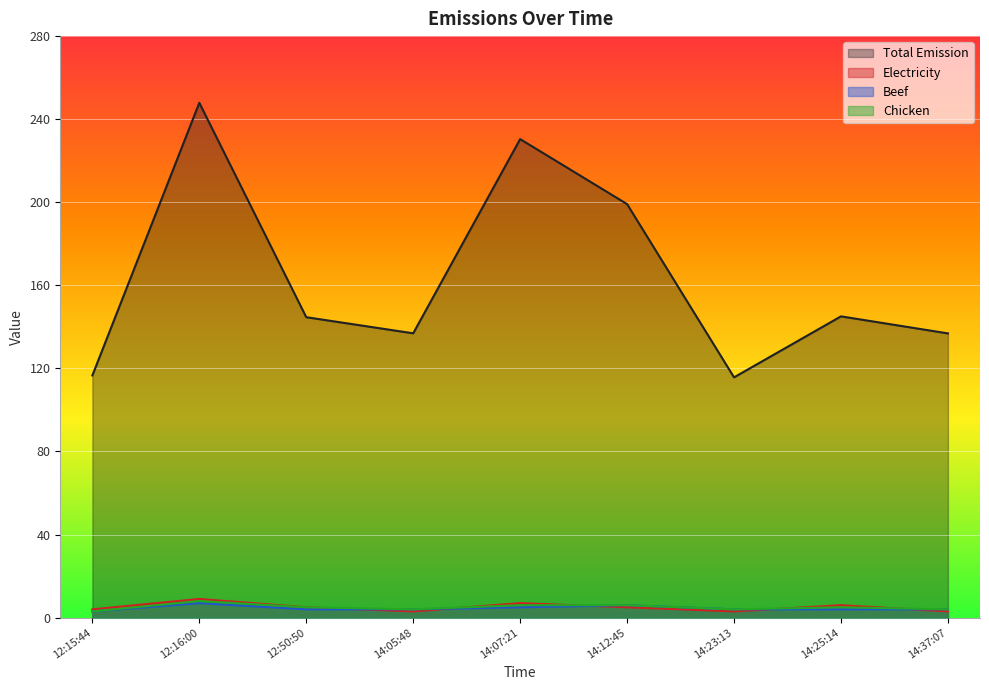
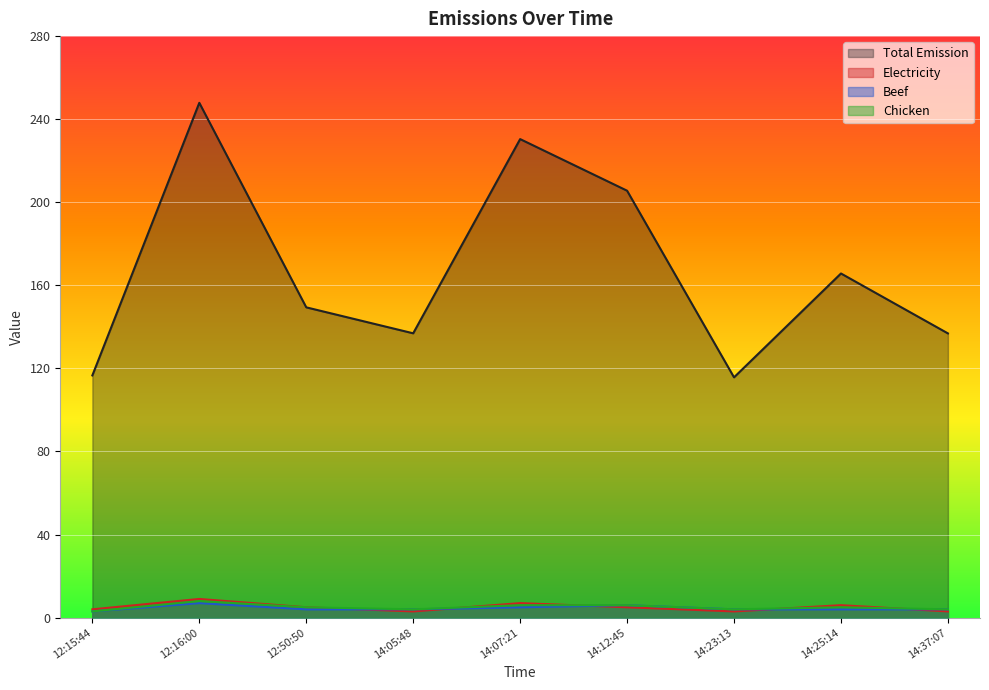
  {
    "Total Emission": {
      "12:15:44": 117,
      "12:16:00": 248,
-     "12:50:50": 145,
+     "12:50:50": 149,
      "14:05:48": 137,
      "14:07:21": 230,
-     "14:12:45": 199,
+     "14:12:45": 206,
      "14:23:13": 116,
-     "14:25:14": 145,
+     "14:25:14": 166,
      "14:37:07": 137
    }
  }
